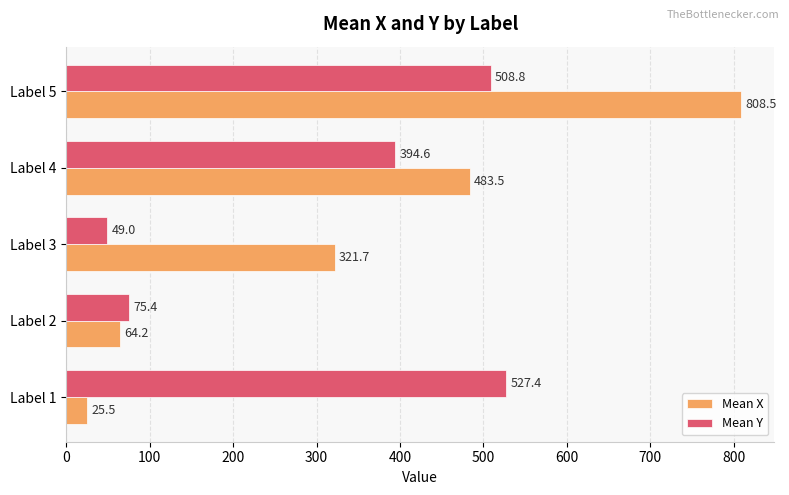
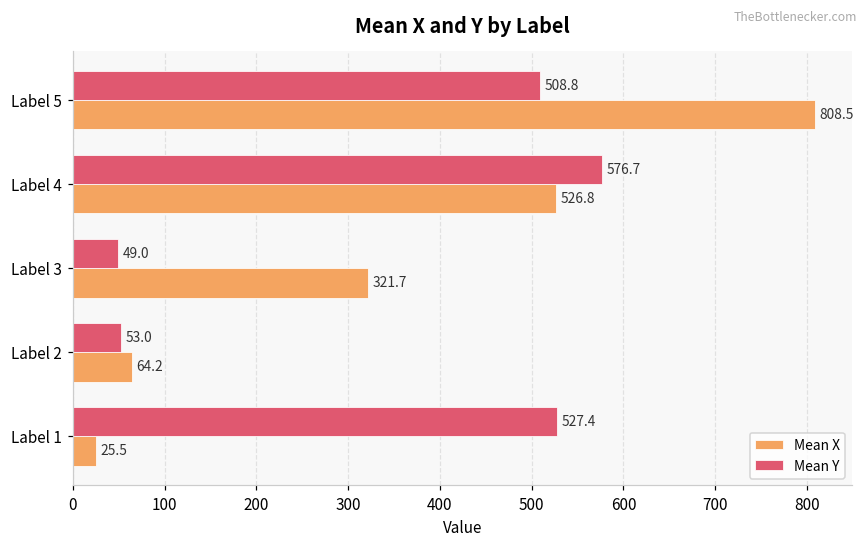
  {
    "Mean X": {
      "Label 5": 808.5,
-     "Label 4": 483.5,
+     "Label 4": 526.8,
      "Label 3": 321.7,
      "Label 2": 64.2,
      "Label 1": 25.5
    },
    "Mean Y": {
      "Label 5": 508.8,
-     "Label 4": 394.6,
+     "Label 4": 576.7,
      "Label 3": 49.0,
-     "Label 2": 75.4,
+     "Label 2": 53.0,
      "Label 1": 527.4
    }
  }
